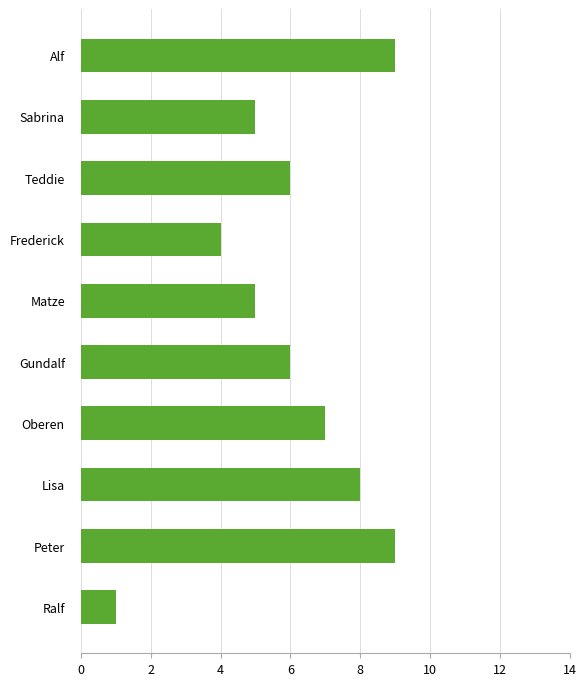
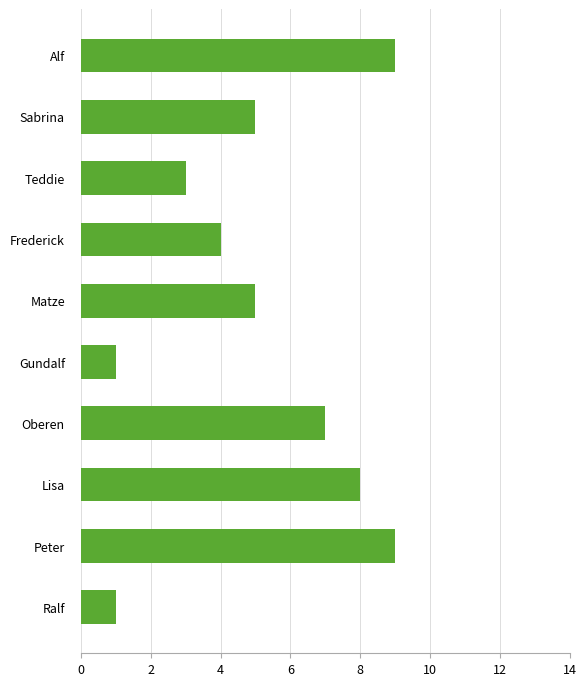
  {
    "Alf": 9,
    "Sabrina": 5,
-   "Teddie": 6,
+   "Teddie": 3,
    "Frederick": 4,
    "Matze": 5,
-   "Gundalf": 6,
+   "Gundalf": 1,
    "Oberen": 7,
    "Lisa": 8,
    "Peter": 9,
    "Ralf": 1
  }
